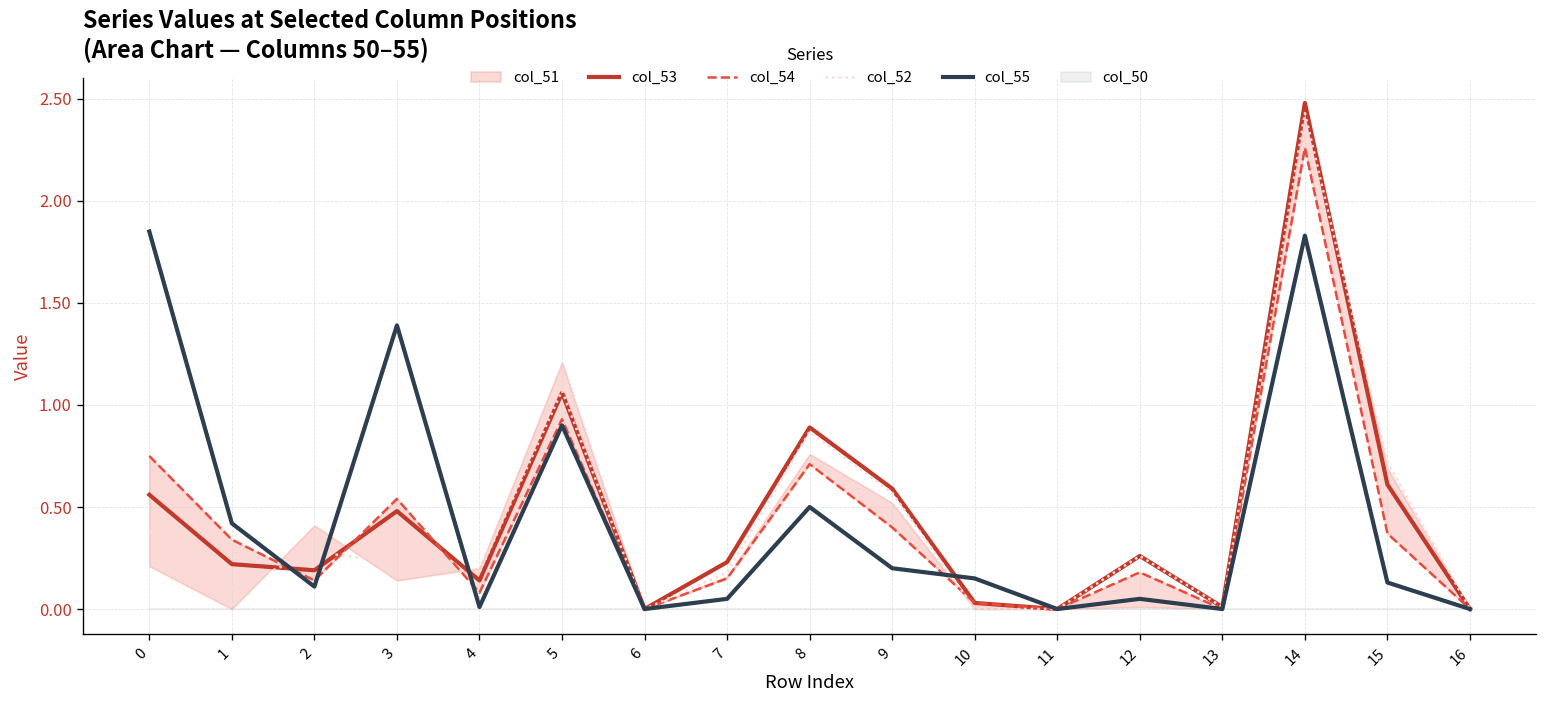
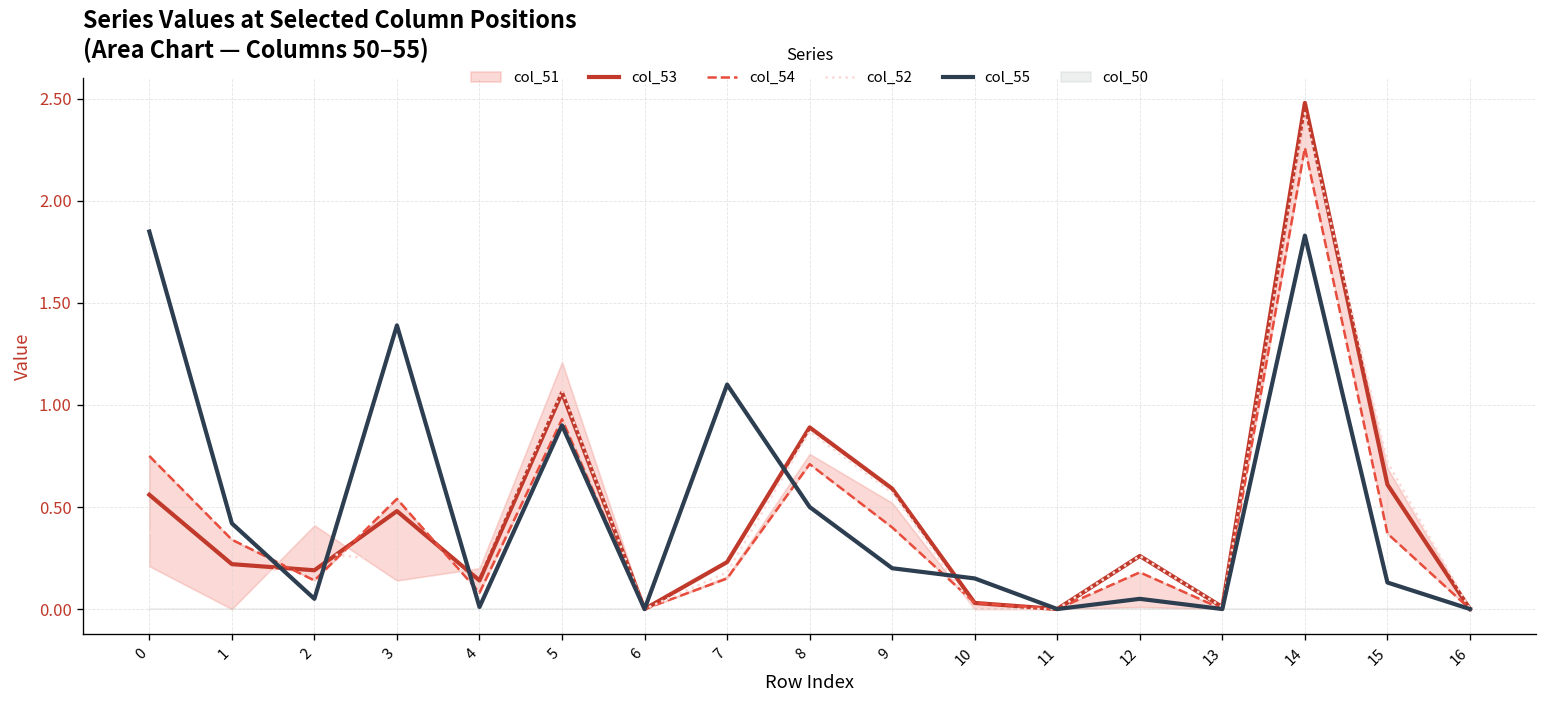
  {
    "col_55": {
      "0": 1.85,
      "1": 0.42,
-     "2": 0.11,
+     "2": 0.05,
      "3": 1.39,
      "5": 0.90,
-     "7": 0.05,
+     "7": 1.10,
      "8": 0.50,
      "9": 0.20,
      "10": 0.15,
      "12": 0.05,
      "14": 1.83,
      "15": 0.13
    }
  }
